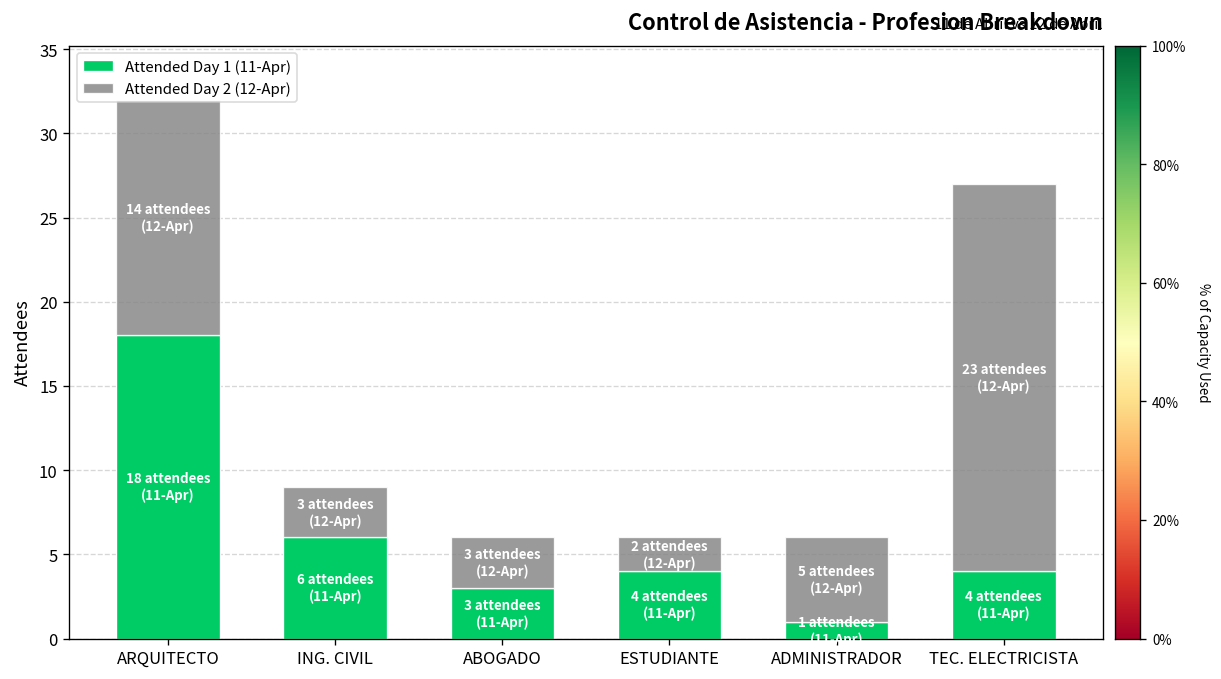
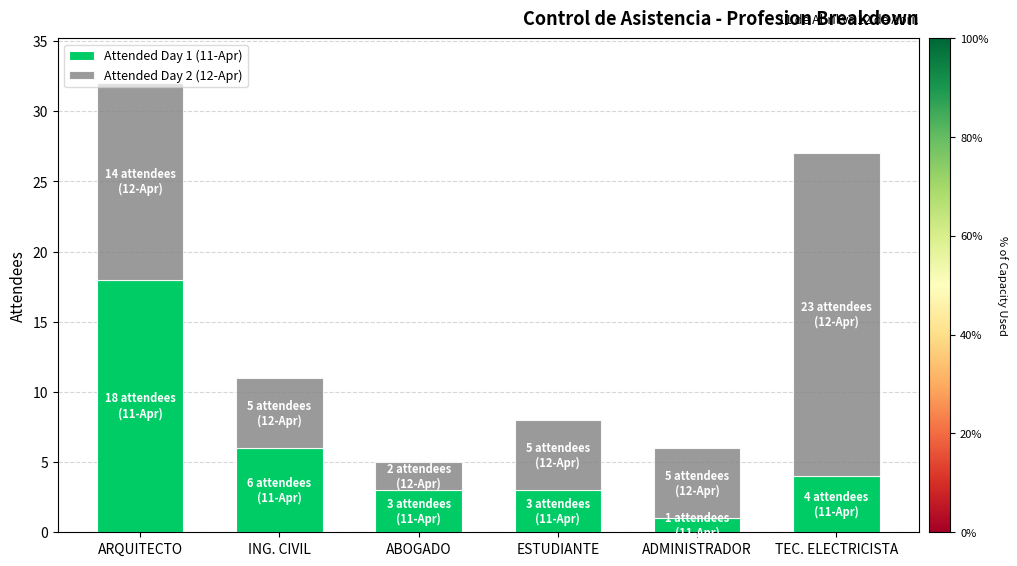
  {
    "Attended Day 1 (11-Apr)": {
      "ARQUITECTO": 18,
      "ING. CIVIL": 6,
      "ABOGADO": 3,
-     "ESTUDIANTE": 4,
+     "ESTUDIANTE": 3,
      "ADMINISTRADOR": 1,
      "TEC. ELECTRICISTA": 4
    },
    "Attended Day 2 (12-Apr)": {
-     "ING. CIVIL": 3,
-     "ABOGADO": 3,
-     "ESTUDIANTE": 2,
+     "ING. CIVIL": 5,
+     "ABOGADO": 2,
+     "ESTUDIANTE": 5,
      "ADMINISTRADOR": 5,
      "TEC. ELECTRICISTA": 23
    }
  }
